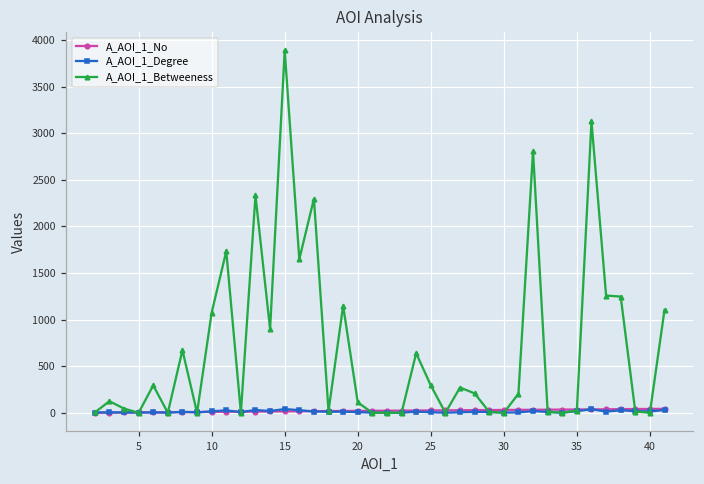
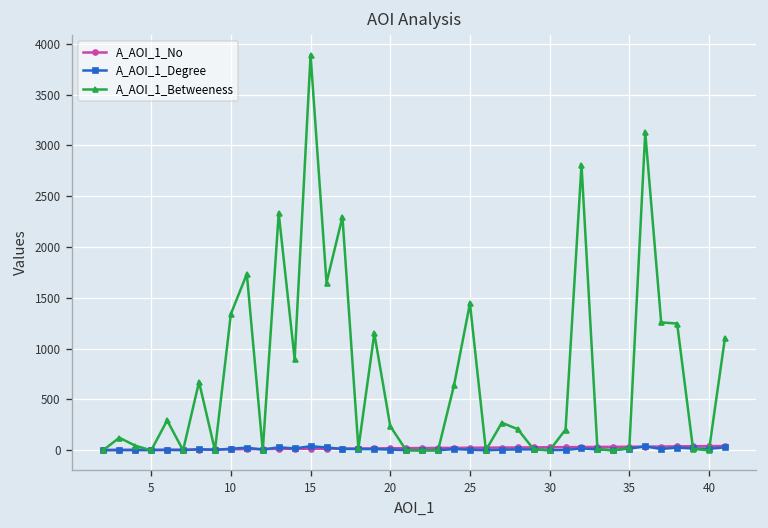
  {
    "A_AOI_1_Betweeness": {
-     "10": 1100,
+     "10": 1300,
      "15": 3900,
-     "20": 100,
-     "25": 300
+     "20": 200,
+     "25": 1400
    }
  }
